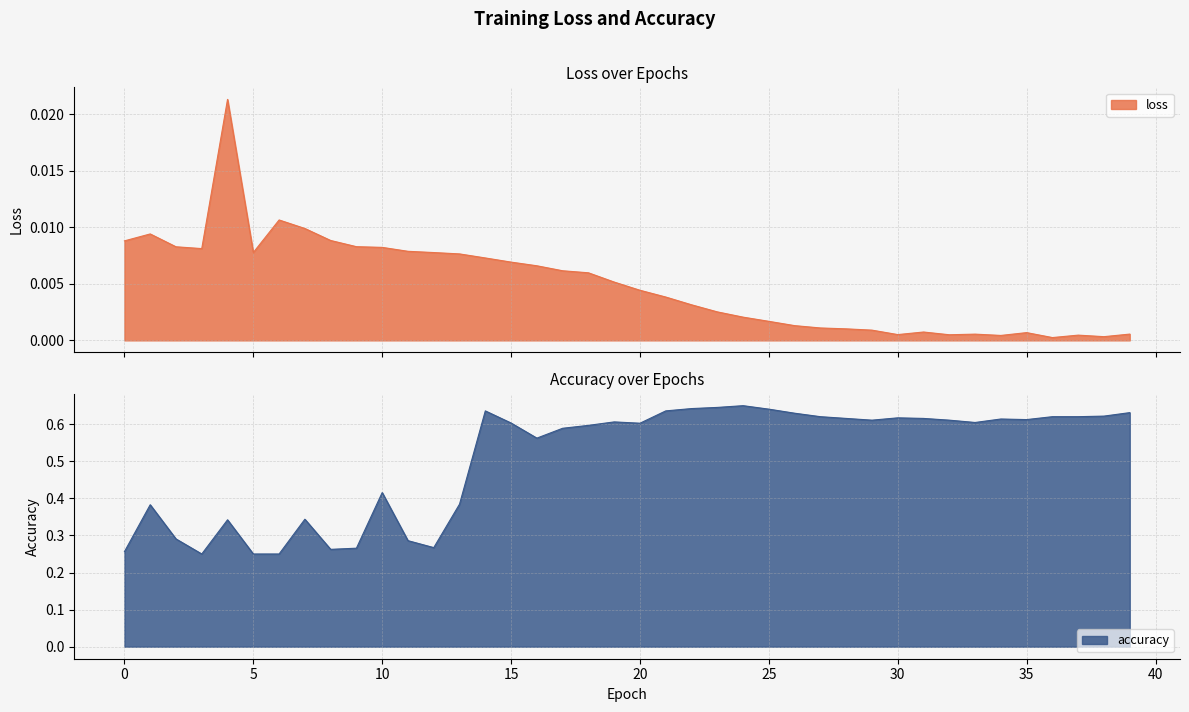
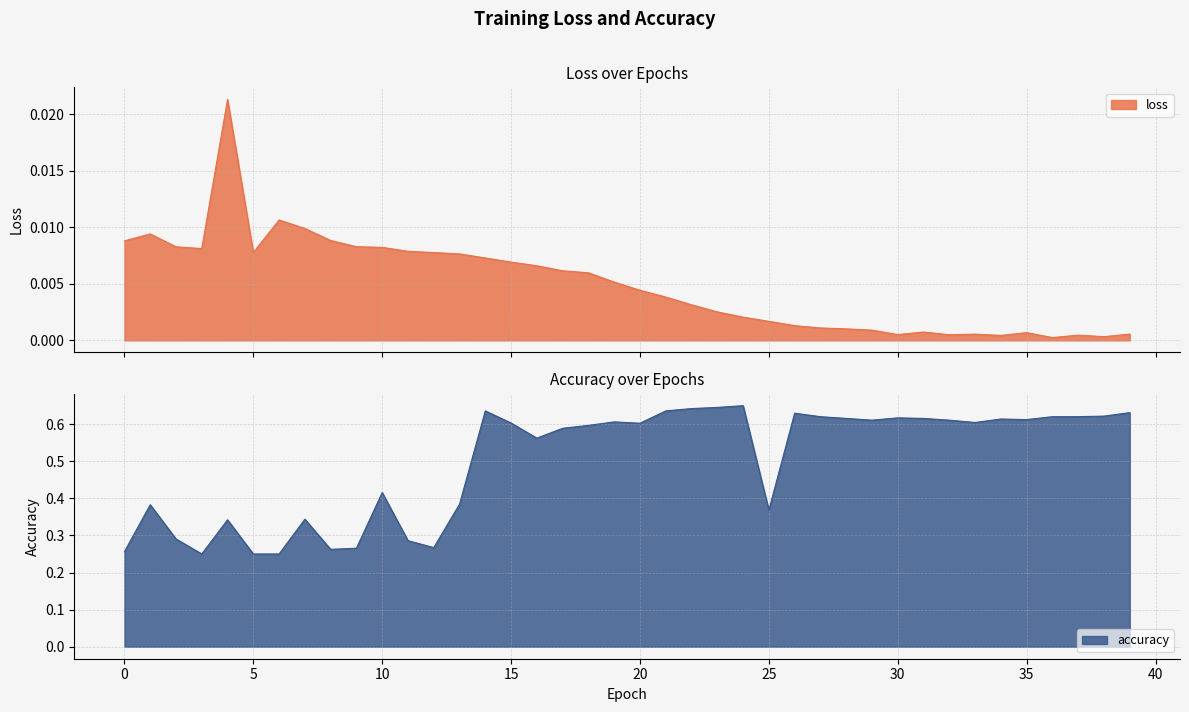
  {
    "Accuracy over Epochs": {
      "0": 0.26,
      "5": 0.25,
      "10": 0.42,
      "15": 0.60,
      "20": 0.60,
-     "25": 0.64,
+     "25": 0.37,
      "30": 0.62,
      "35": 0.61
    }
  }
